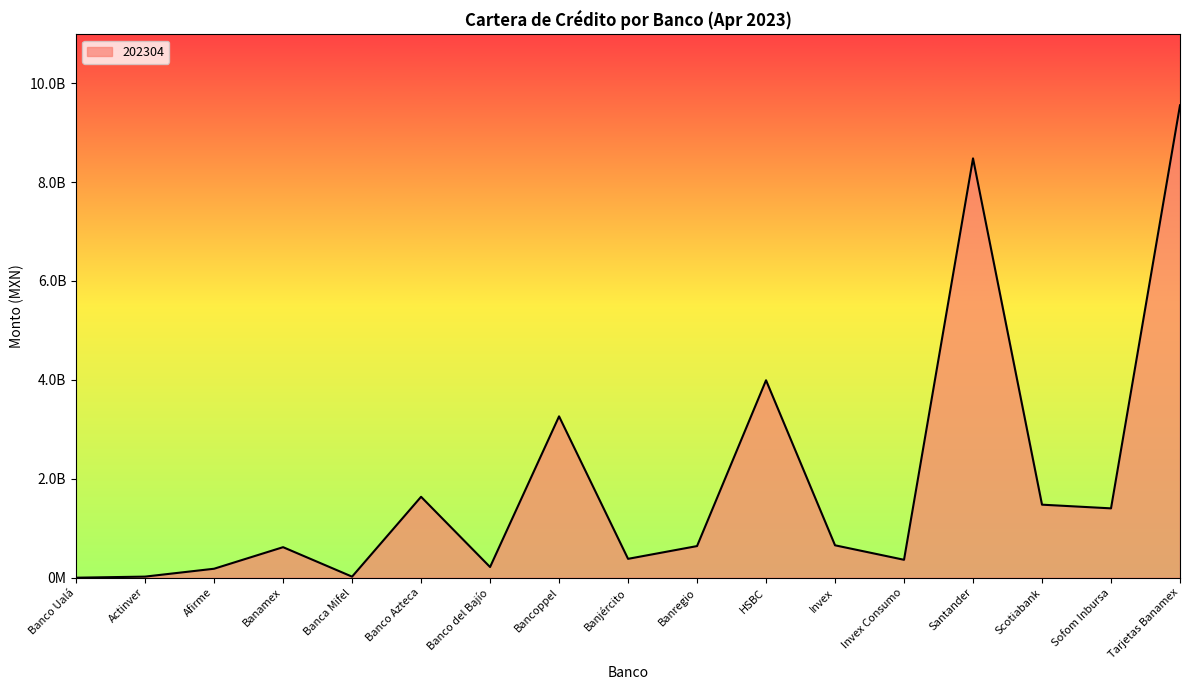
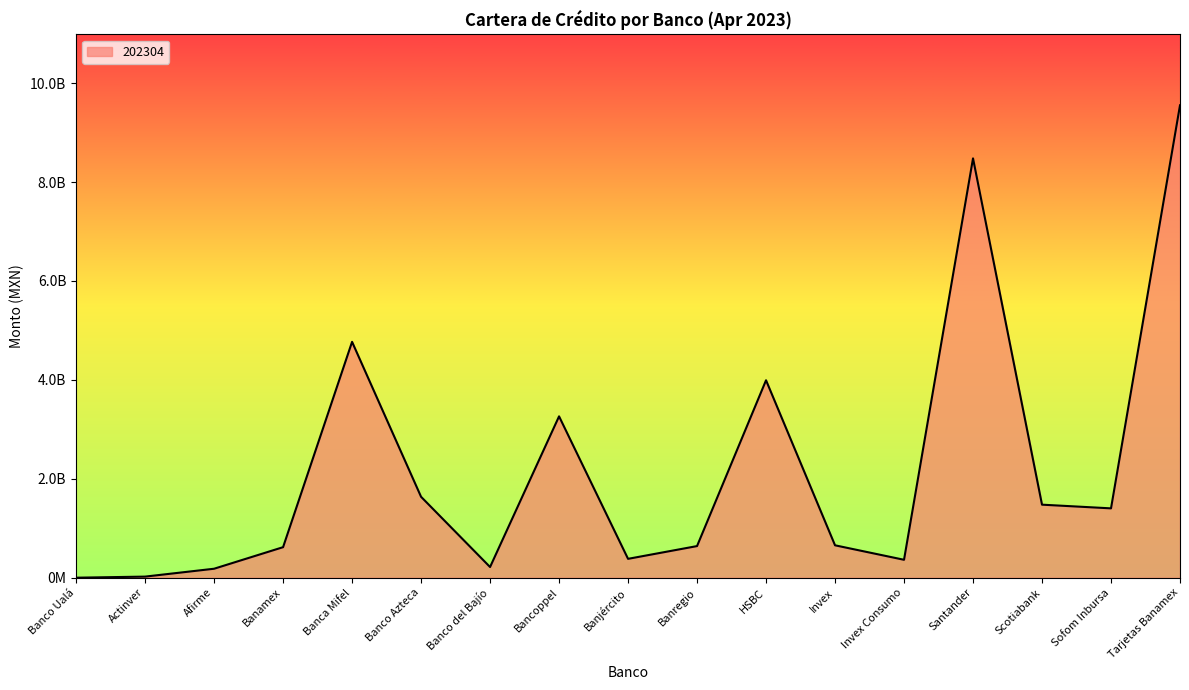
  {
    "Banco Ualá": 0,
    "Actinver": 0,
    "Afirme": 200000000,
    "Banamex": 600000000,
-   "Banca Mifel": 0,
+   "Banca Mifel": 4800000000,
    "Banco Azteca": 1600000000,
    "Banco del Bajío": 200000000,
    "Bancoppel": 3300000000,
    "Banjército": 400000000,
    "Banregio": 600000000,
    "HSBC": 4000000000,
    "Invex": 700000000,
    "Invex Consumo": 400000000,
    "Santander": 8500000000,
    "Scotiabank": 1500000000,
    "Sofom Inbursa": 1400000000,
    "Tarjetas Banamex": 9600000000
  }
